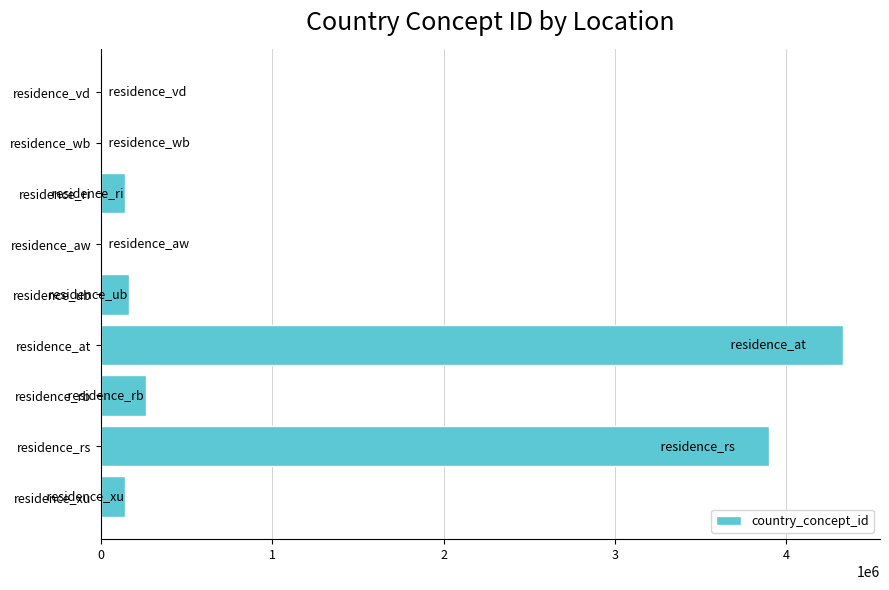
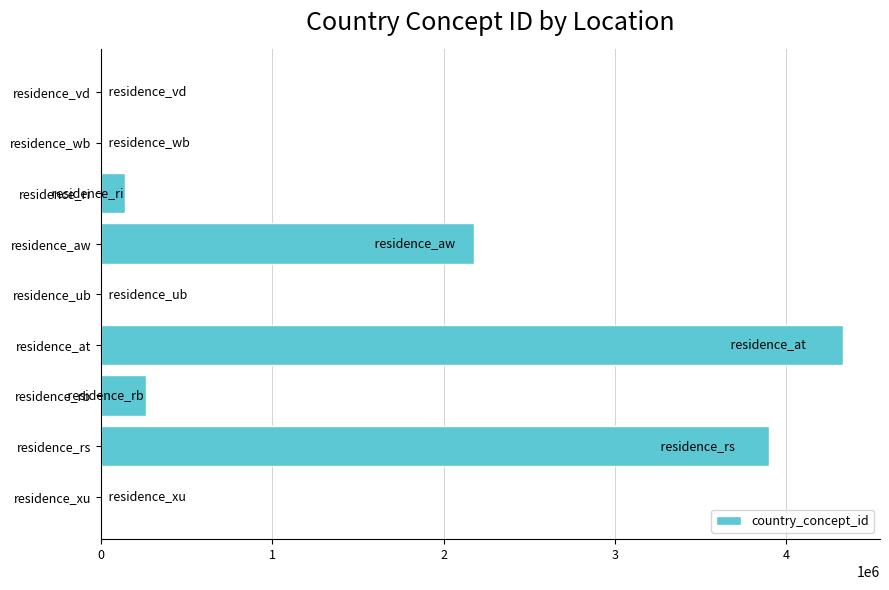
  {
    "residence_vd": 0,
    "residence_wb": 0,
    "residence_ri": 140000,
-   "residence_aw": 0,
-   "residence_ub": 160000,
+   "residence_aw": 2180000,
+   "residence_ub": 0,
    "residence_at": 4330000,
    "residence_rb": 260000,
    "residence_rs": 3900000,
-   "residence_xu": 140000
+   "residence_xu": 0
  }
